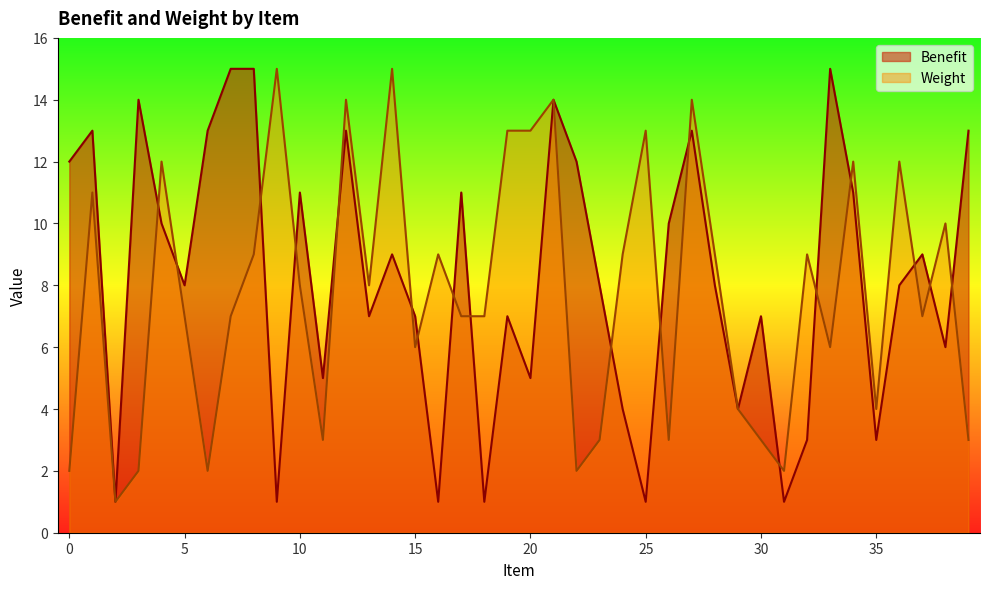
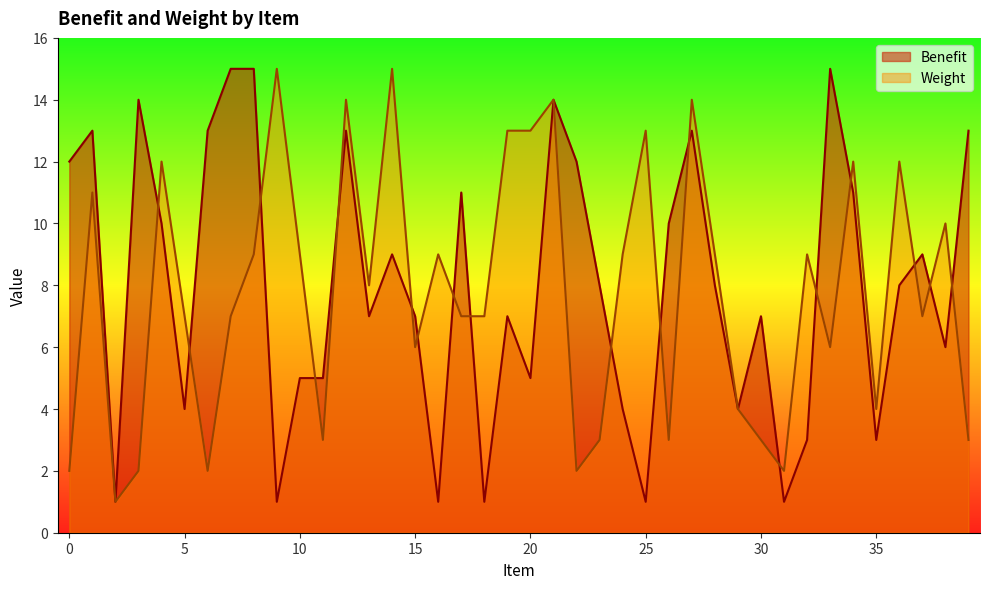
  {
    "Benefit": {
      "0": 12,
-     "5": 8,
-     "10": 11,
+     "5": 4,
+     "10": 5,
      "15": 7,
      "20": 5,
      "25": 1,
      "30": 7,
      "35": 3
    },
    "Weight": {
      "0": 2,
      "5": 7,
-     "10": 8,
+     "10": 9,
      "15": 6,
      "20": 13,
      "25": 13,
      "30": 3,
      "35": 4
    }
  }
